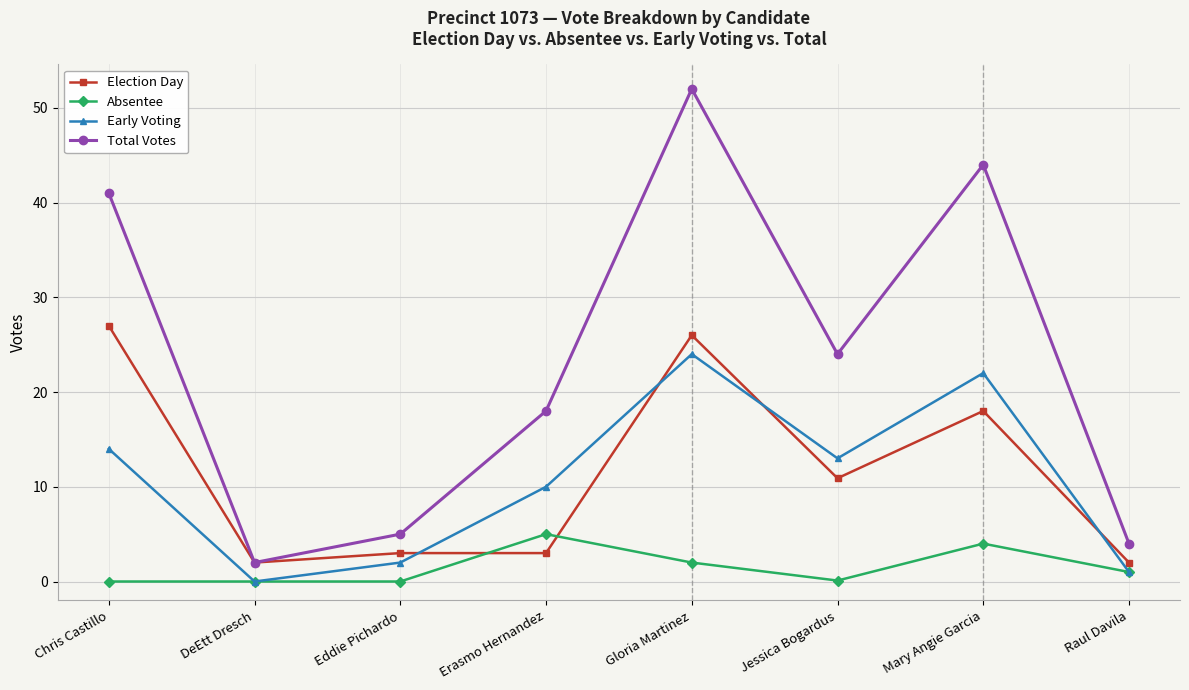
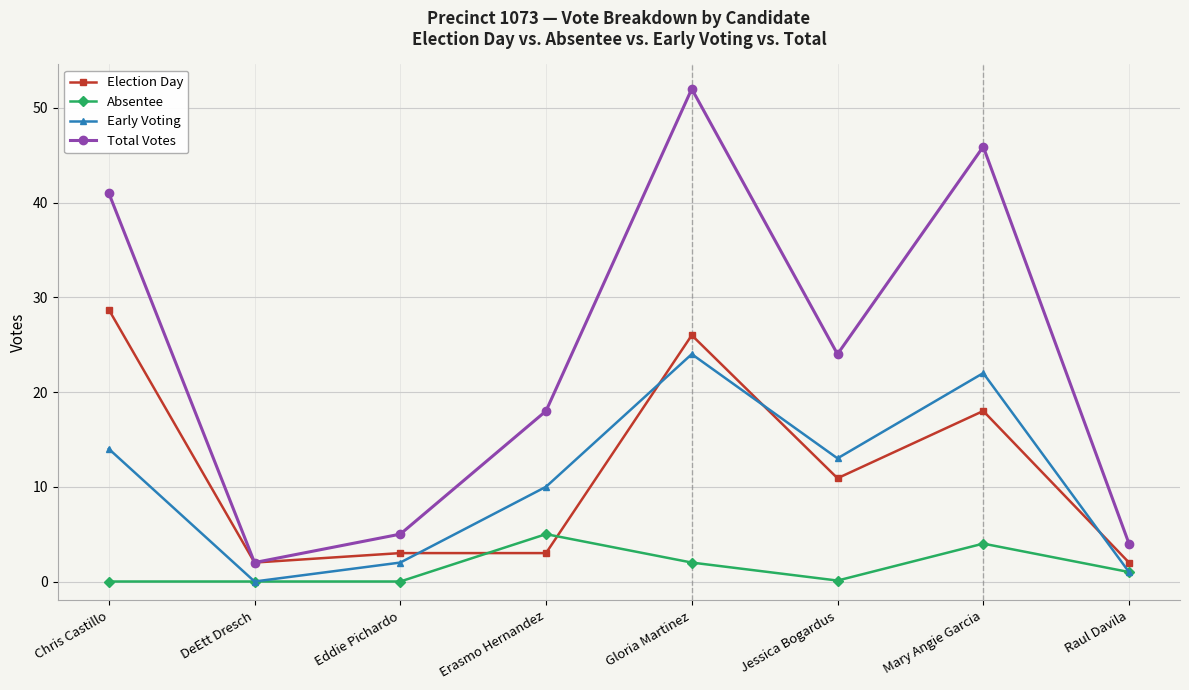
  {
    "Election Day": {
-     "Chris Castillo": 27,
+     "Chris Castillo": 29,
      "Eddie Pichardo": 3,
      "Erasmo Hernandez": 3,
      "Gloria Martinez": 26,
      "Jessica Bogardus": 11,
      "Mary Angie Garcia": 18,
      "Raul Davila": 2
    },
    "Absentee": {
      "Chris Castillo": 0,
      "Eddie Pichardo": 0,
      "Erasmo Hernandez": 5,
      "Gloria Martinez": 2,
      "Jessica Bogardus": 0,
      "Mary Angie Garcia": 4
    },
    "Early Voting": {
      "Chris Castillo": 14,
      "Eddie Pichardo": 2,
      "Erasmo Hernandez": 10,
      "Gloria Martinez": 24,
      "Jessica Bogardus": 13,
      "Mary Angie Garcia": 22
    },
    "Total Votes": {
      "Chris Castillo": 41,
      "Eddie Pichardo": 5,
      "Erasmo Hernandez": 18,
      "Gloria Martinez": 52,
      "Jessica Bogardus": 24,
-     "Mary Angie Garcia": 44,
+     "Mary Angie Garcia": 46,
      "Raul Davila": 4
    }
  }
